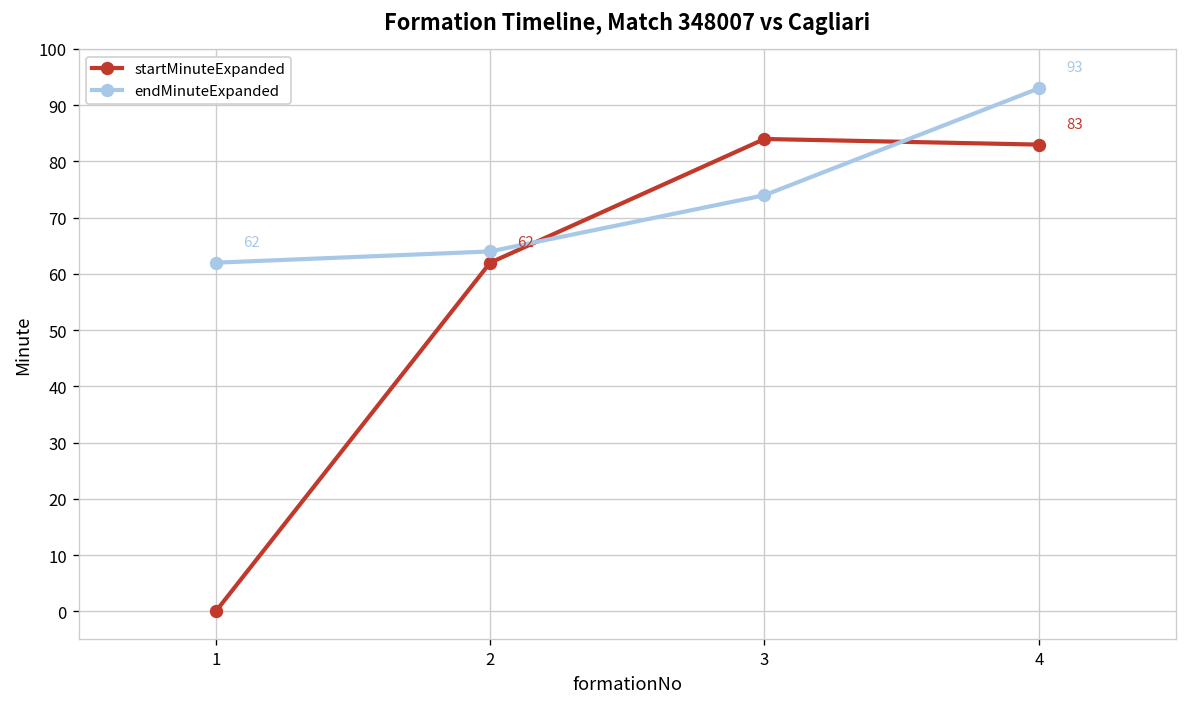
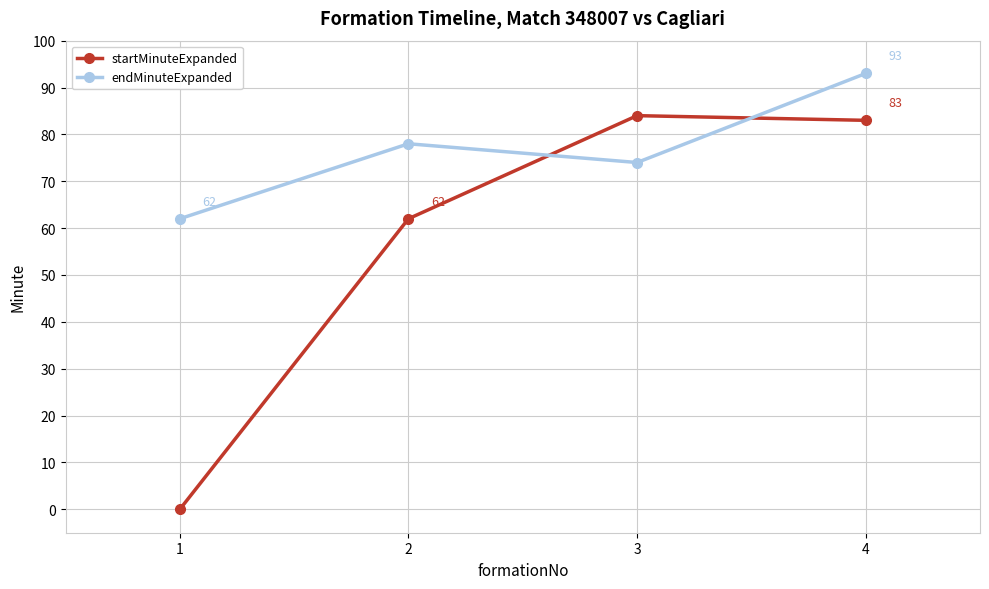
  {
    "startMinuteExpanded": {
      "1": 0,
      "3": 84
    },
    "endMinuteExpanded": {
-     "2": 64,
+     "2": 78,
      "3": 74
    }
  }
